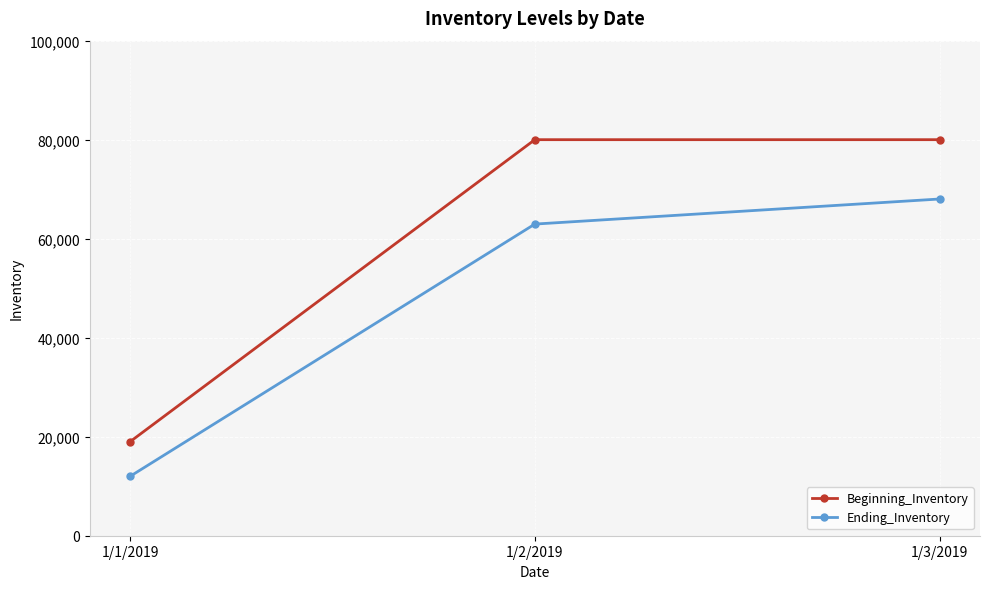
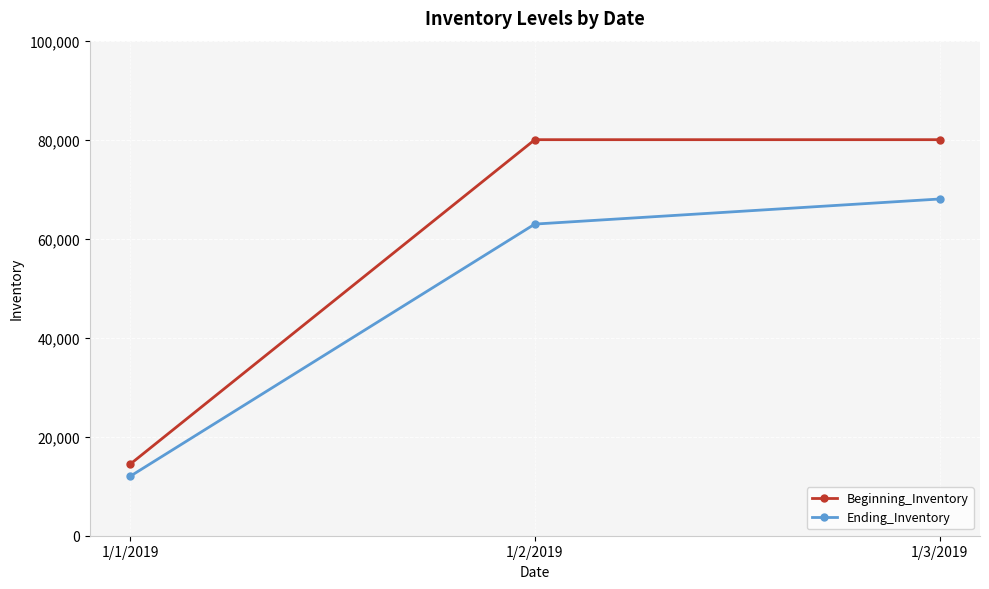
  {
    "Beginning_Inventory": {
-     "1/1/2019": "19,000",
+     "1/1/2019": "14,000",
      "1/2/2019": "80,000",
      "1/3/2019": "80,000"
    },
    "Ending_Inventory": {
      "1/1/2019": "12,000",
      "1/2/2019": "63,000",
      "1/3/2019": "68,000"
    }
  }
